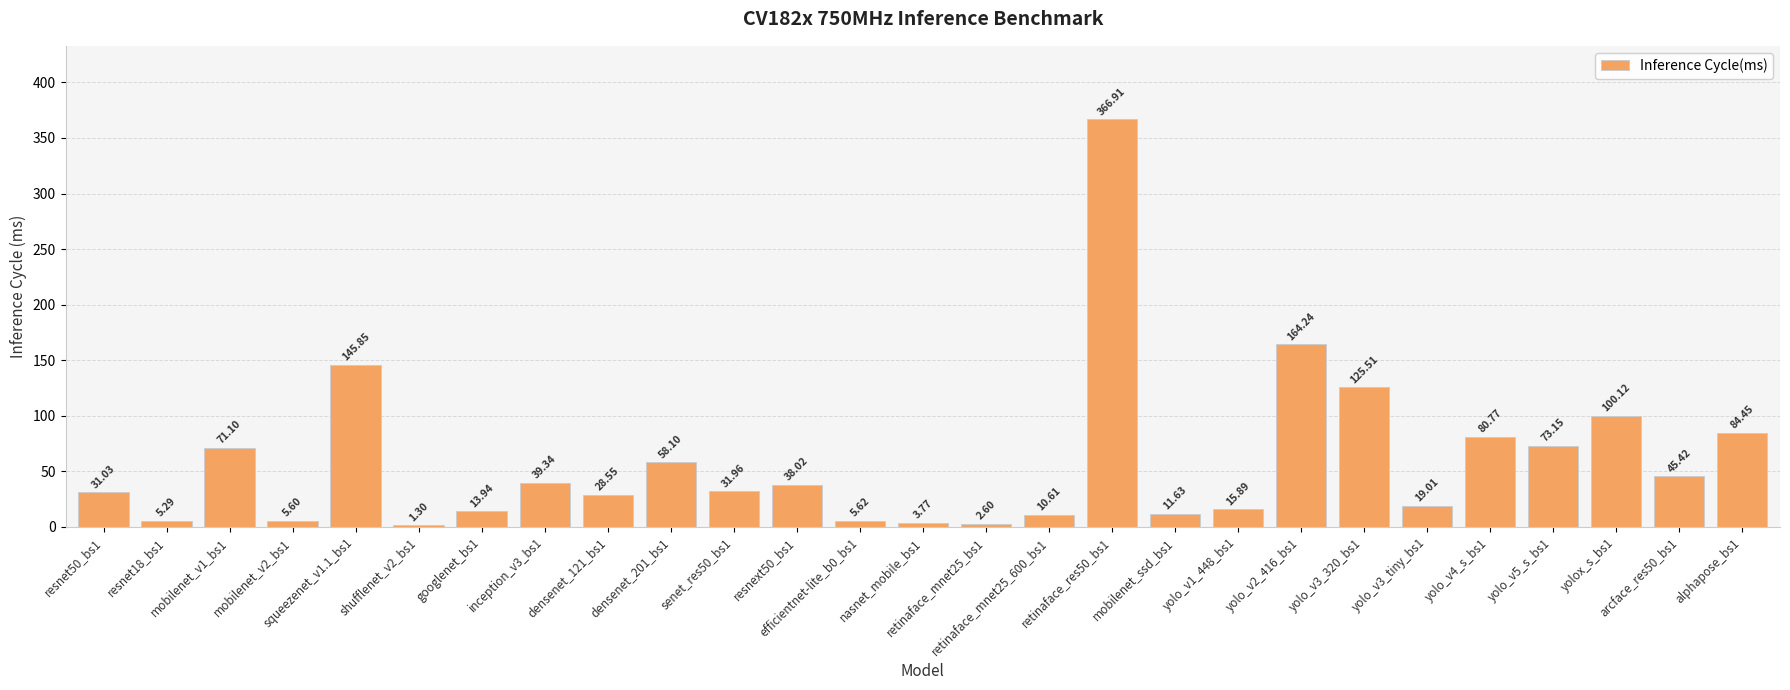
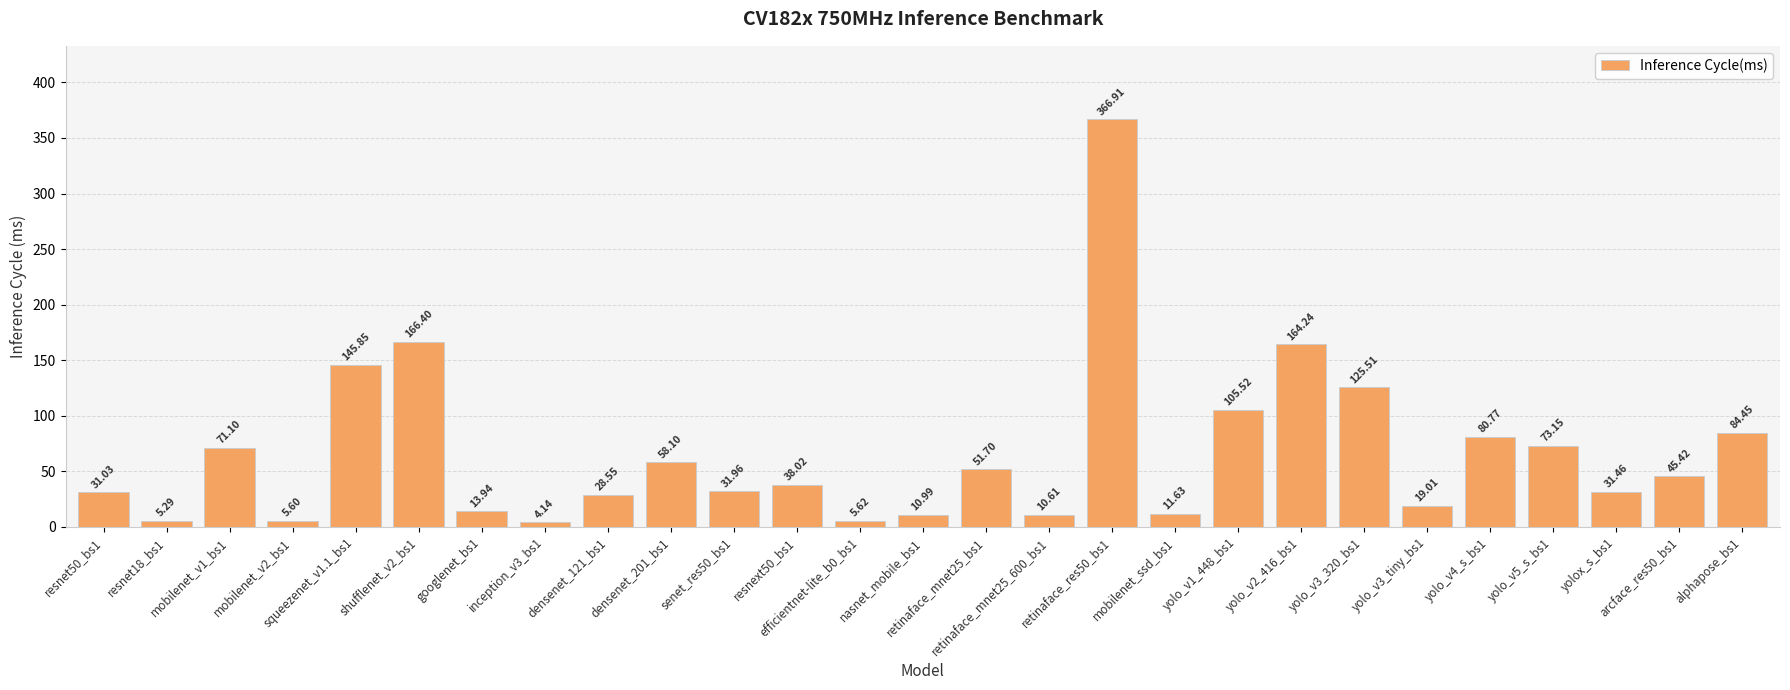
  {
    "resnet50_bs1": 31.03,
    "resnet18_bs1": 5.29,
    "mobilenet_v1_bs1": 71.10,
    "mobilenet_v2_bs1": 5.60,
    "squeezenet_v1.1_bs1": 145.85,
-   "shufflenet_v2_bs1": 1.30,
+   "shufflenet_v2_bs1": 166.40,
    "googlenet_bs1": 13.94,
-   "inception_v3_bs1": 39.34,
+   "inception_v3_bs1": 4.14,
    "densenet_121_bs1": 28.55,
    "densenet_201_bs1": 58.10,
    "senet_res50_bs1": 31.96,
    "resnext50_bs1": 38.02,
    "efficientnet-lite_b0_bs1": 5.62,
-   "nasnet_mobile_bs1": 3.77,
-   "retinaface_mnet25_bs1": 2.60,
+   "nasnet_mobile_bs1": 10.99,
+   "retinaface_mnet25_bs1": 51.70,
    "retinaface_mnet25_600_bs1": 10.61,
    "retinaface_res50_bs1": 366.91,
    "mobilenet_ssd_bs1": 11.63,
-   "yolo_v1_448_bs1": 15.89,
+   "yolo_v1_448_bs1": 105.52,
    "yolo_v2_416_bs1": 164.24,
    "yolo_v3_320_bs1": 125.51,
    "yolo_v3_tiny_bs1": 19.01,
    "yolo_v4_s_bs1": 80.77,
    "yolo_v5_s_bs1": 73.15,
-   "yolox_s_bs1": 100.12,
+   "yolox_s_bs1": 31.46,
    "arcface_res50_bs1": 45.42,
    "alphapose_bs1": 84.45
  }
